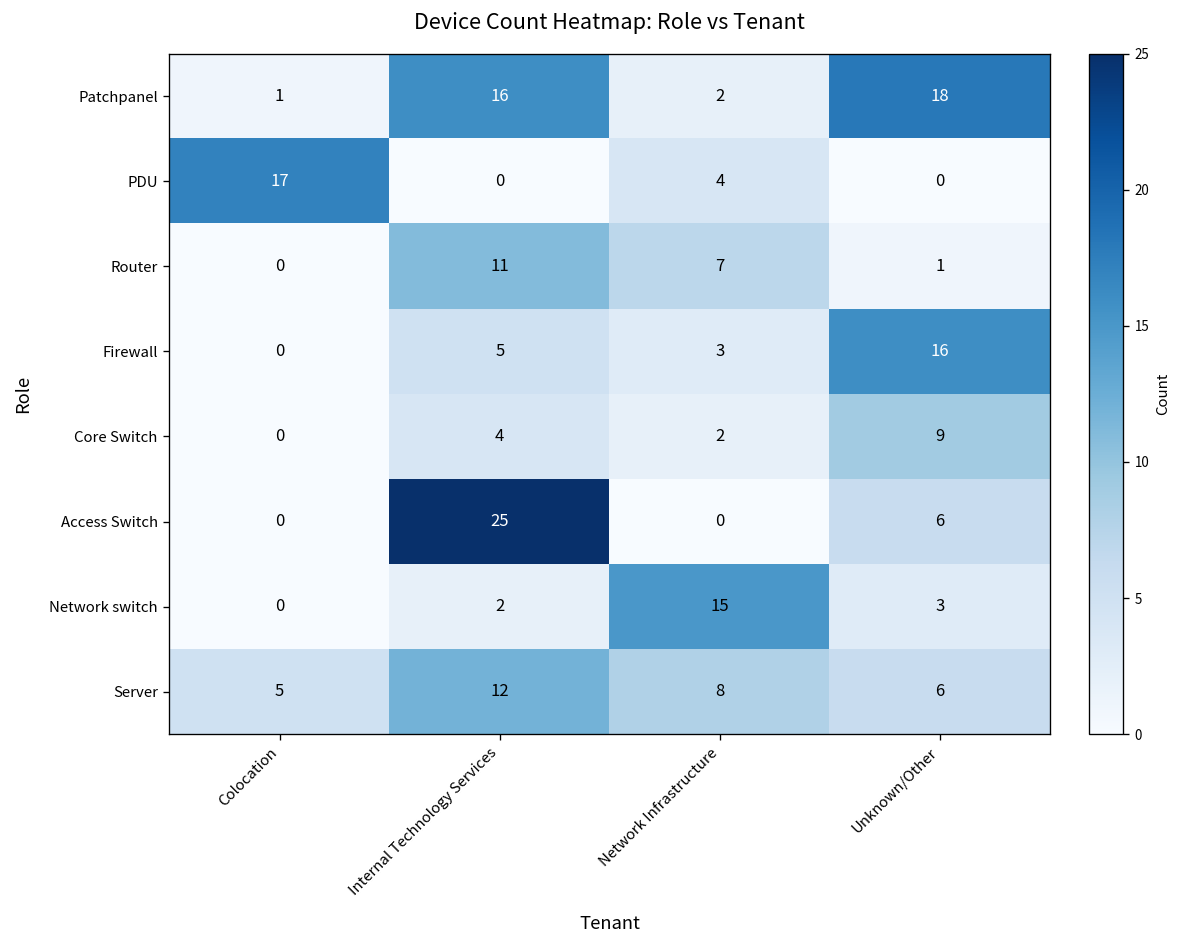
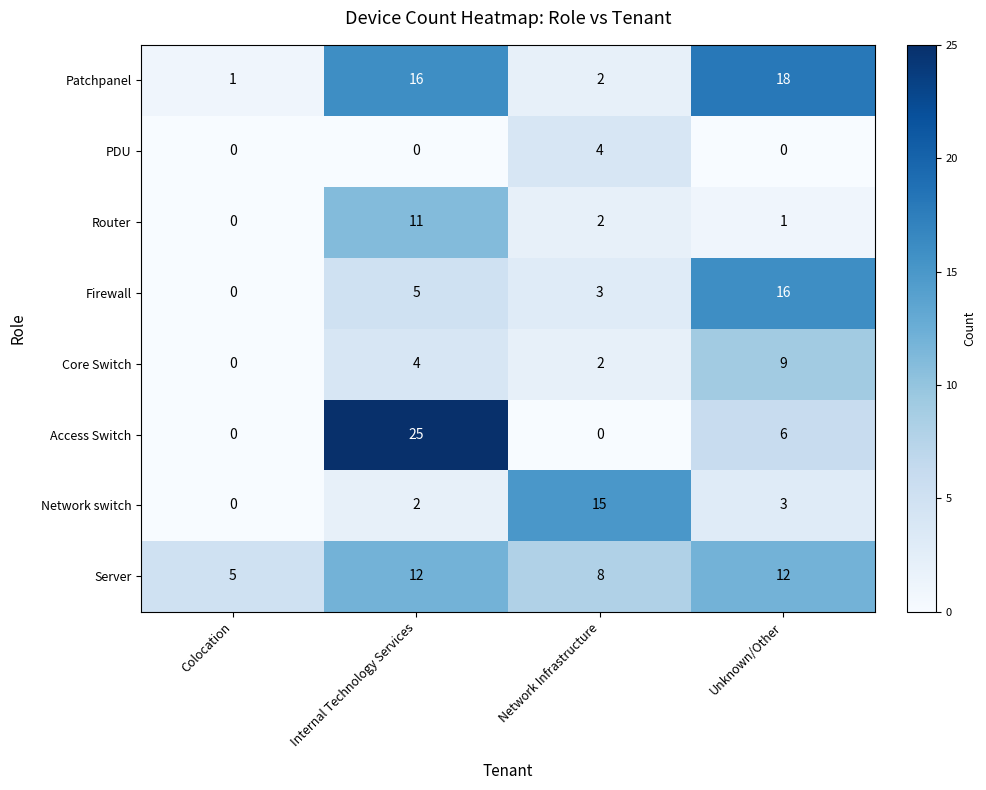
  {
    "Patchpanel": {
      "Colocation": 1,
      "Internal Technology Services": 16,
      "Network Infrastructure": 2,
      "Unknown/Other": 18
    },
    "PDU": {
-     "Colocation": 17,
+     "Colocation": 0,
      "Internal Technology Services": 0,
      "Network Infrastructure": 4,
      "Unknown/Other": 0
    },
    "Router": {
      "Colocation": 0,
      "Internal Technology Services": 11,
-     "Network Infrastructure": 7,
+     "Network Infrastructure": 2,
      "Unknown/Other": 1
    },
    "Firewall": {
      "Colocation": 0,
      "Internal Technology Services": 5,
      "Network Infrastructure": 3,
      "Unknown/Other": 16
    },
    "Core Switch": {
      "Colocation": 0,
      "Internal Technology Services": 4,
      "Network Infrastructure": 2,
      "Unknown/Other": 9
    },
    "Access Switch": {
      "Colocation": 0,
      "Internal Technology Services": 25,
      "Network Infrastructure": 0,
      "Unknown/Other": 6
    },
    "Network switch": {
      "Colocation": 0,
      "Internal Technology Services": 2,
      "Network Infrastructure": 15,
      "Unknown/Other": 3
    },
    "Server": {
      "Colocation": 5,
      "Internal Technology Services": 12,
      "Network Infrastructure": 8,
-     "Unknown/Other": 6
+     "Unknown/Other": 12
    }
  }
